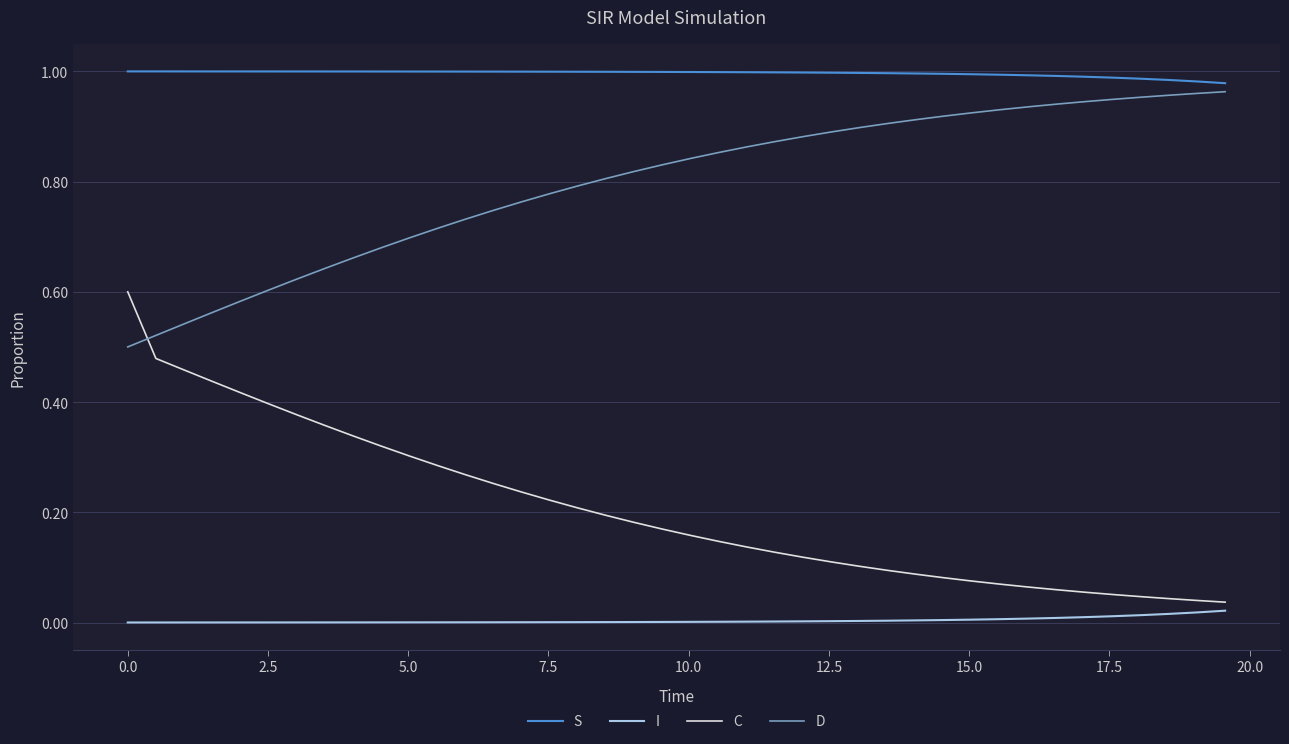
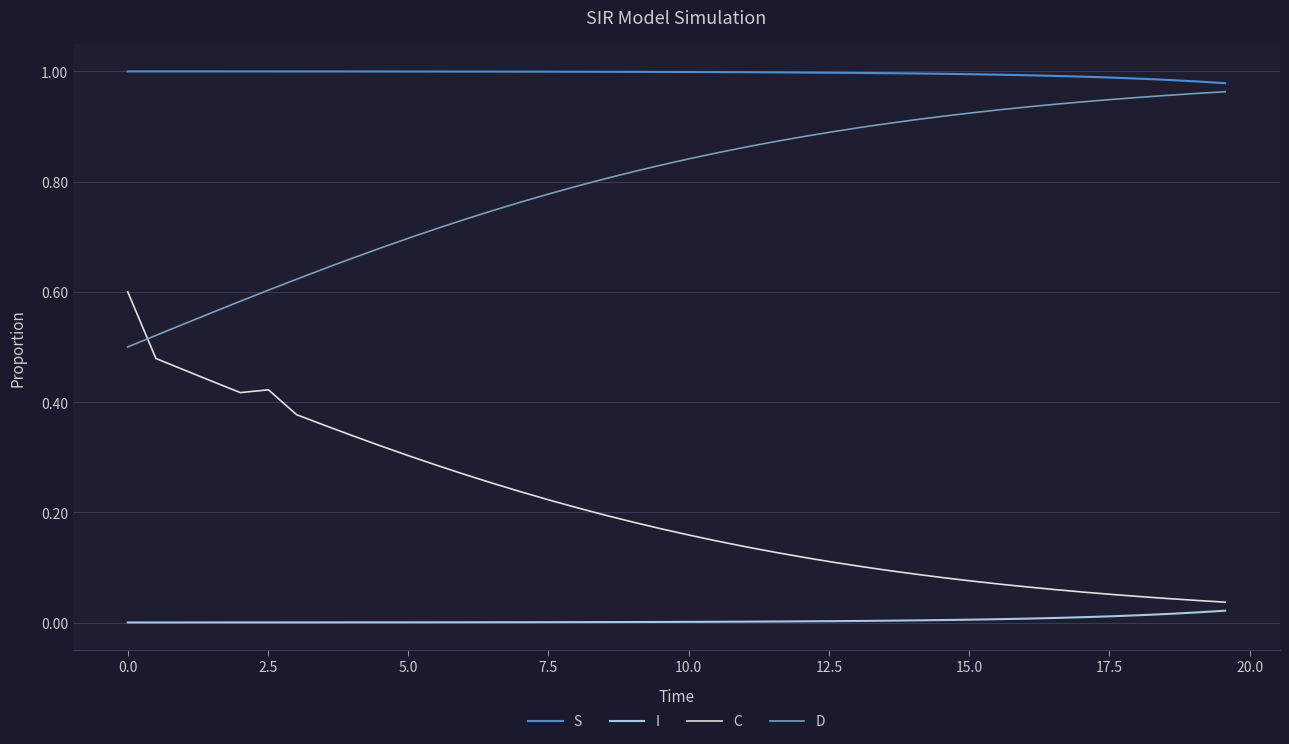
  {
    "I": {
      "0.0": 0.00,
      "2.5": 0.00
    },
    "C": {
      "0.0": 0.60,
-     "2.5": 0.40
+     "2.5": 0.42
    }
  }
